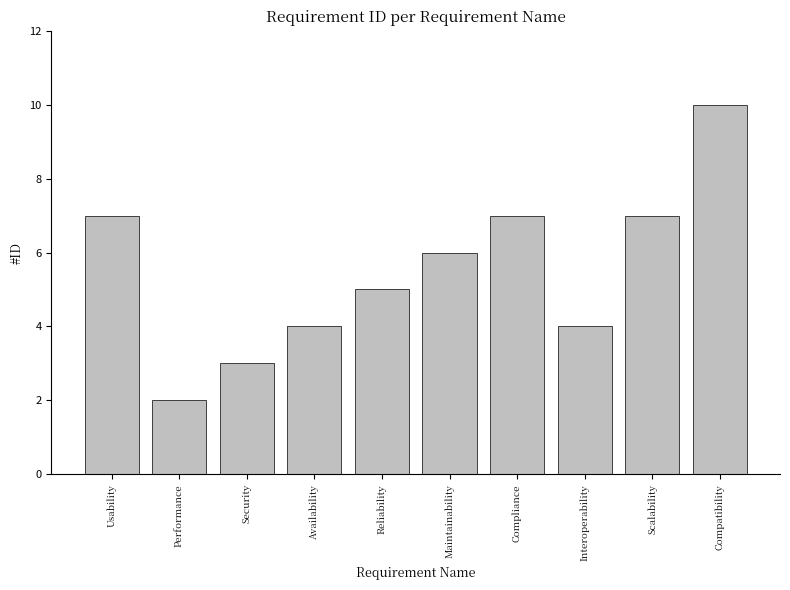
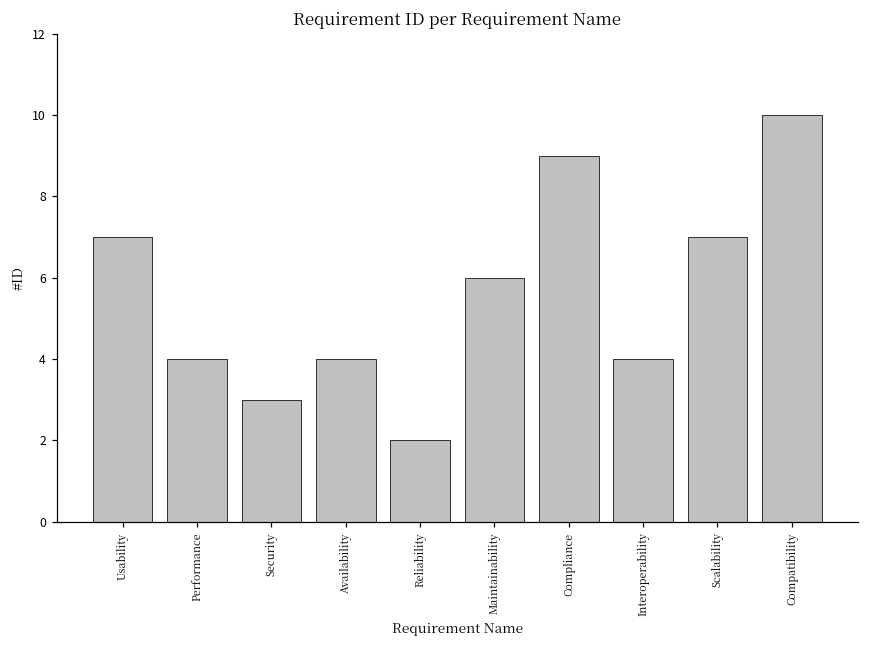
  {
    "Usability": 7,
-   "Performance": 2,
+   "Performance": 4,
    "Security": 3,
    "Availability": 4,
-   "Reliability": 5,
+   "Reliability": 2,
    "Maintainability": 6,
-   "Compliance": 7,
+   "Compliance": 9,
    "Interoperability": 4,
    "Scalability": 7,
    "Compatibility": 10
  }
